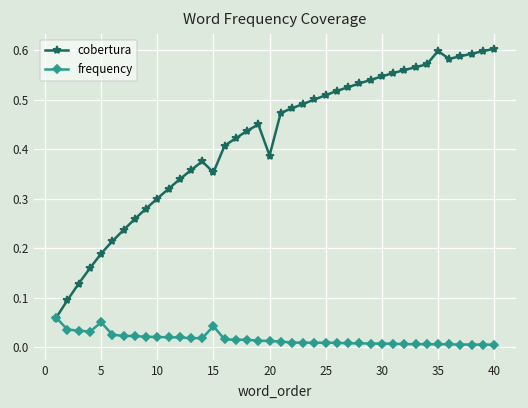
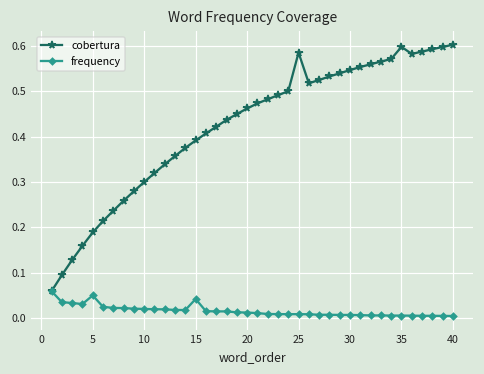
  {
    "cobertura": {
      "5": 0.19,
      "10": 0.30,
-     "15": 0.35,
-     "20": 0.39,
-     "25": 0.51,
+     "15": 0.39,
+     "20": 0.46,
+     "25": 0.59,
      "30": 0.55,
      "35": 0.60,
      "40": 0.60
    },
    "frequency": {
      "5": 0.05,
      "10": 0.02,
      "15": 0.04,
      "20": 0.01,
      "25": 0.01,
      "30": 0.01,
      "35": 0.01,
      "40": 0.00
    }
  }
